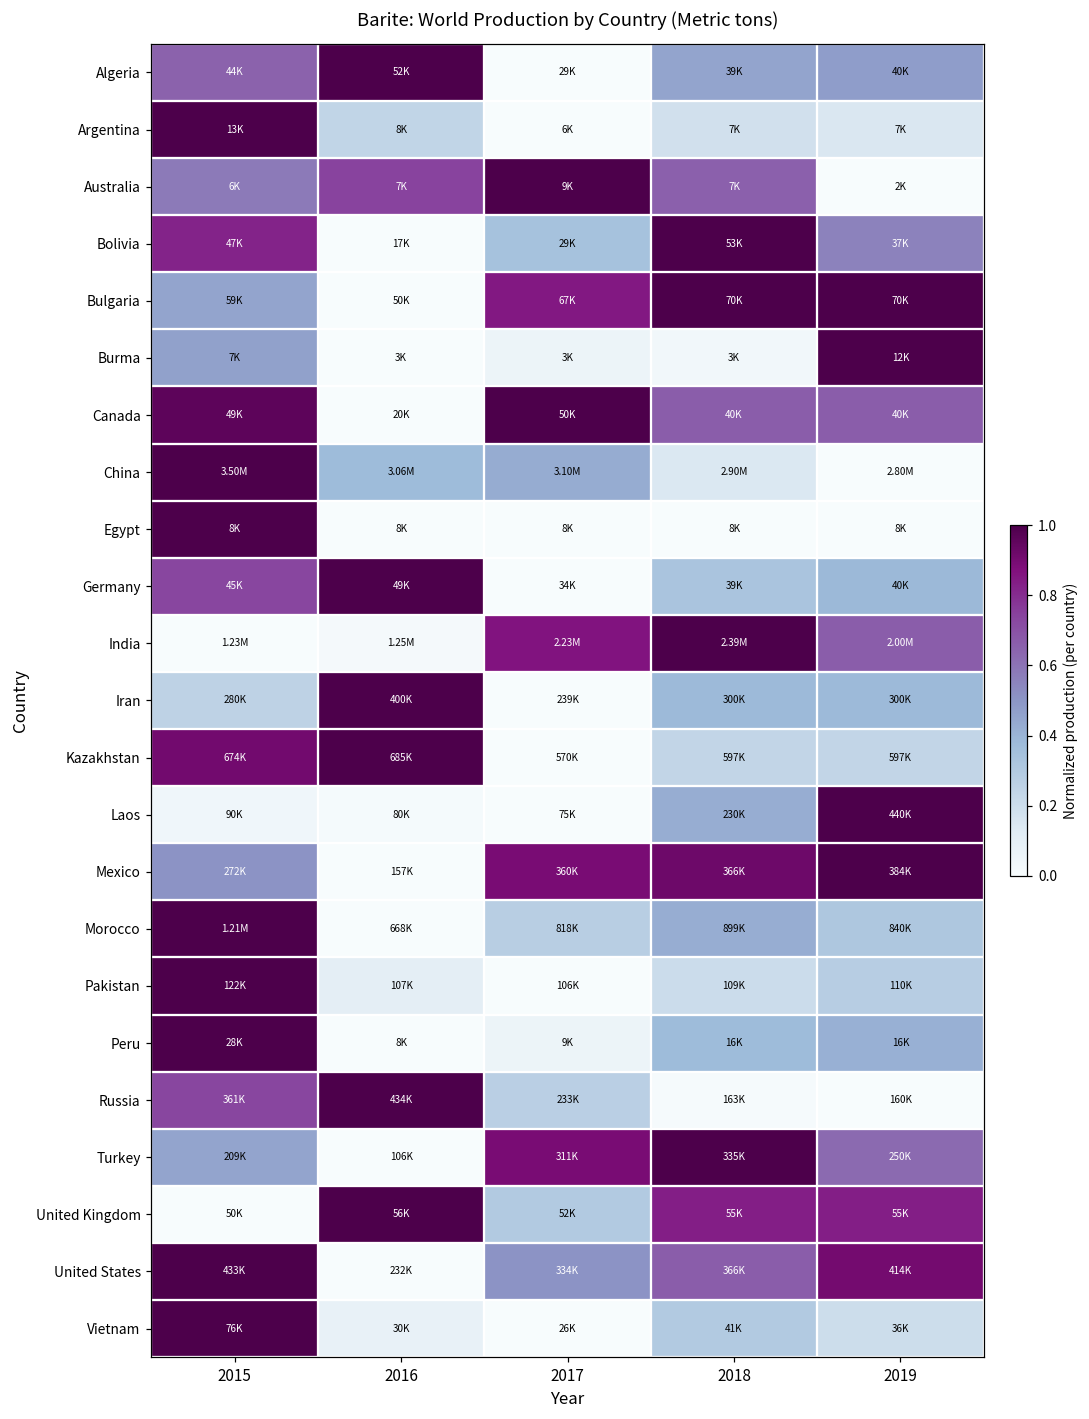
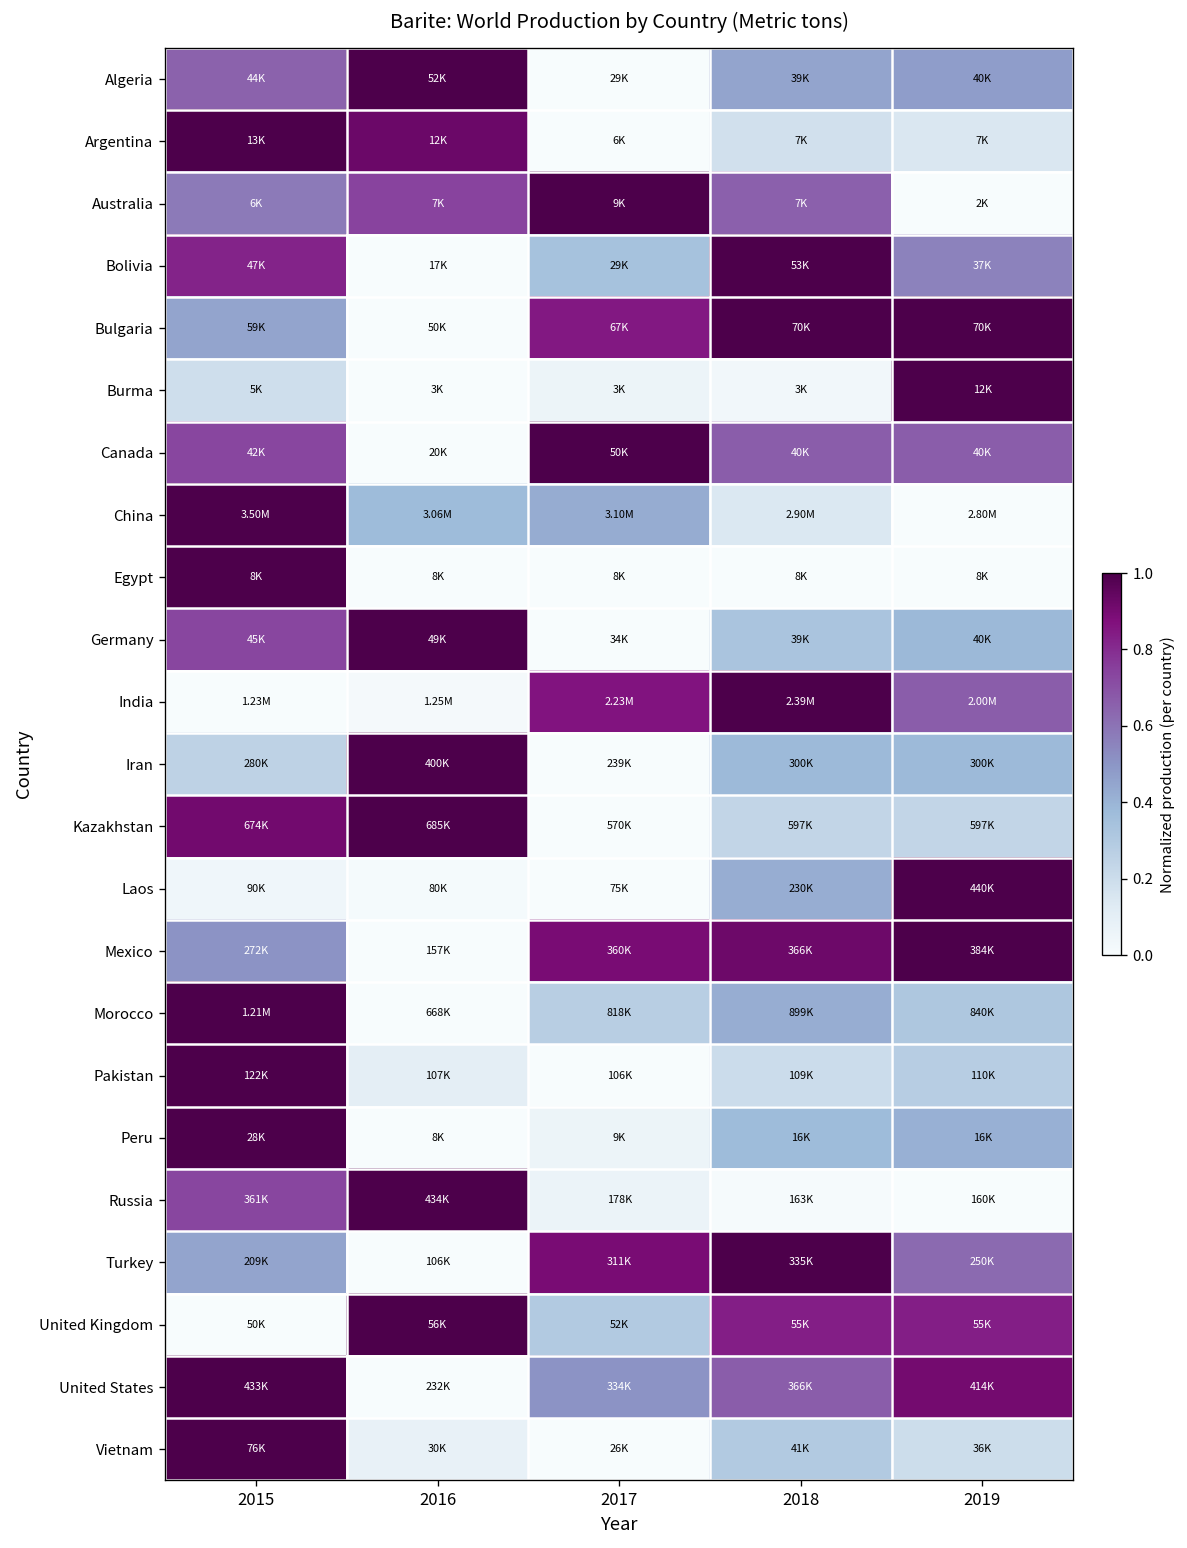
  {
    "Algeria": {
      "2015": "44K",
      "2016": "52K",
      "2017": "29K",
      "2018": "39K",
      "2019": "40K"
    },
    "Argentina": {
      "2015": "13K",
-     "2016": "8K",
+     "2016": "12K",
      "2017": "6K",
      "2018": "7K",
      "2019": "7K"
    },
    "Australia": {
      "2015": "6K",
      "2016": "7K",
      "2017": "9K",
      "2018": "7K",
      "2019": "2K"
    },
    "Bolivia": {
      "2015": "47K",
      "2016": "17K",
      "2017": "29K",
      "2018": "53K",
      "2019": "37K"
    },
    "Bulgaria": {
      "2015": "59K",
      "2016": "50K",
      "2017": "67K",
      "2018": "70K",
      "2019": "70K"
    },
    "Burma": {
-     "2015": "7K",
+     "2015": "5K",
      "2016": "3K",
      "2017": "3K",
      "2018": "3K",
      "2019": "12K"
    },
    "Canada": {
-     "2015": "49K",
+     "2015": "42K",
      "2016": "20K",
      "2017": "50K",
      "2018": "40K",
      "2019": "40K"
    },
    "China": {
      "2015": "3.50M",
      "2016": "3.06M",
      "2017": "3.10M",
      "2018": "2.90M",
      "2019": "2.80M"
    },
    "Egypt": {
      "2015": "8K",
      "2016": "8K",
      "2017": "8K",
      "2018": "8K",
      "2019": "8K"
    },
    "Germany": {
      "2015": "45K",
      "2016": "49K",
      "2017": "34K",
      "2018": "39K",
      "2019": "40K"
    },
    "India": {
      "2015": "1.23M",
      "2016": "1.25M",
      "2017": "2.23M",
      "2018": "2.39M",
      "2019": "2.00M"
    },
    "Iran": {
      "2015": "280K",
      "2016": "400K",
      "2017": "239K",
      "2018": "300K",
      "2019": "300K"
    },
    "Kazakhstan": {
      "2015": "674K",
      "2016": "685K",
      "2017": "570K",
      "2018": "597K",
      "2019": "597K"
    },
    "Laos": {
      "2015": "90K",
      "2016": "80K",
      "2017": "75K",
      "2018": "230K",
      "2019": "440K"
    },
    "Mexico": {
      "2015": "272K",
      "2016": "157K",
      "2017": "360K",
      "2018": "366K",
      "2019": "384K"
    },
    "Morocco": {
      "2015": "1.21M",
      "2016": "668K",
      "2017": "818K",
      "2018": "899K",
      "2019": "840K"
    },
    "Pakistan": {
      "2015": "122K",
      "2016": "107K",
      "2017": "106K",
      "2018": "109K",
      "2019": "110K"
    },
    "Peru": {
      "2015": "28K",
      "2016": "8K",
      "2017": "9K",
      "2018": "16K",
      "2019": "16K"
    },
    "Russia": {
      "2015": "361K",
      "2016": "434K",
-     "2017": "233K",
+     "2017": "178K",
      "2018": "163K",
      "2019": "160K"
    },
    "Turkey": {
      "2015": "209K",
      "2016": "106K",
      "2017": "311K",
      "2018": "335K",
      "2019": "250K"
    },
    "United Kingdom": {
      "2015": "50K",
      "2016": "56K",
      "2017": "52K",
      "2018": "55K",
      "2019": "55K"
    },
    "United States": {
      "2015": "433K",
      "2016": "232K",
      "2017": "334K",
      "2018": "366K",
      "2019": "414K"
    },
    "Vietnam": {
      "2015": "76K",
      "2016": "30K",
      "2017": "26K",
      "2018": "41K",
      "2019": "36K"
    }
  }
